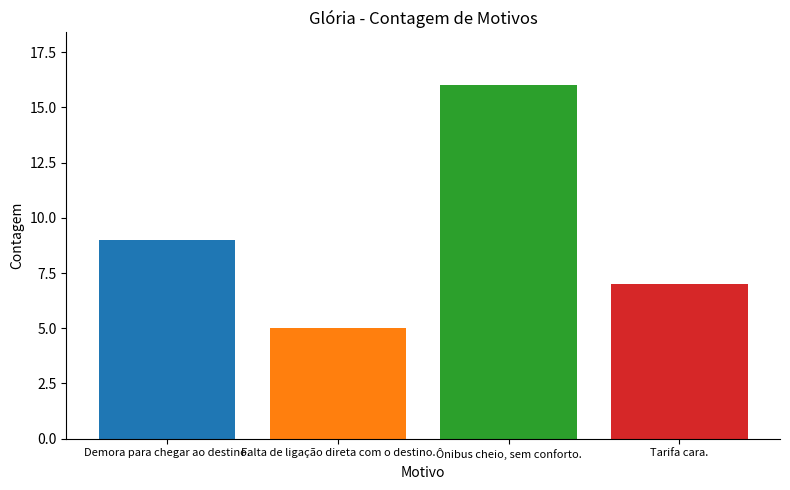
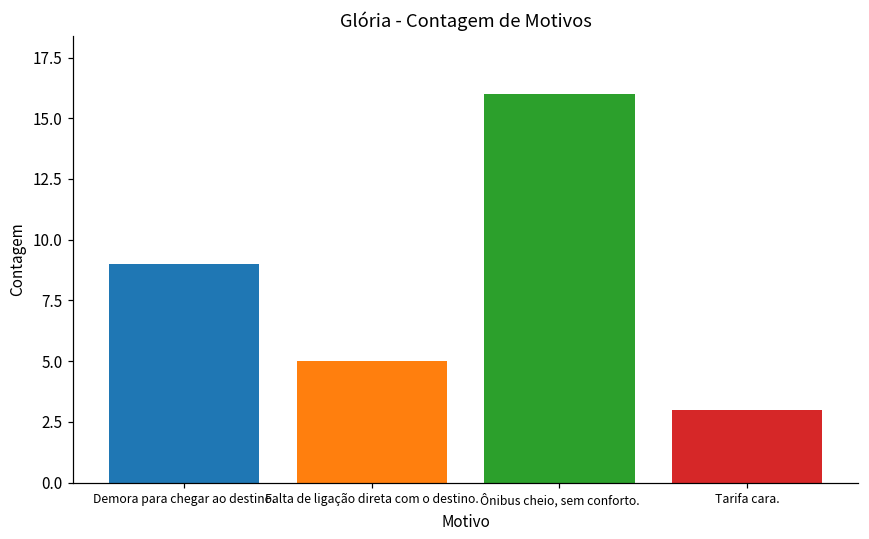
  {
    "Demora para chegar ao destino.": 9,
    "Falta de ligação direta com o destino.": 5,
    "Ônibus cheio, sem conforto.": 16,
-   "Tarifa cara.": 7
+   "Tarifa cara.": 3
  }
